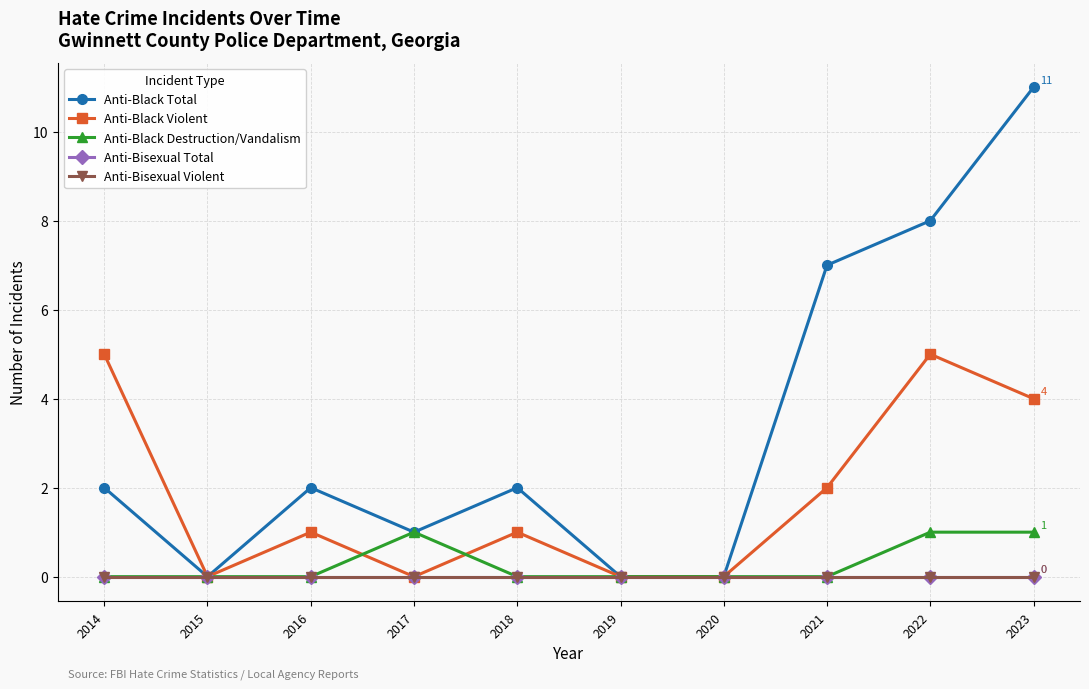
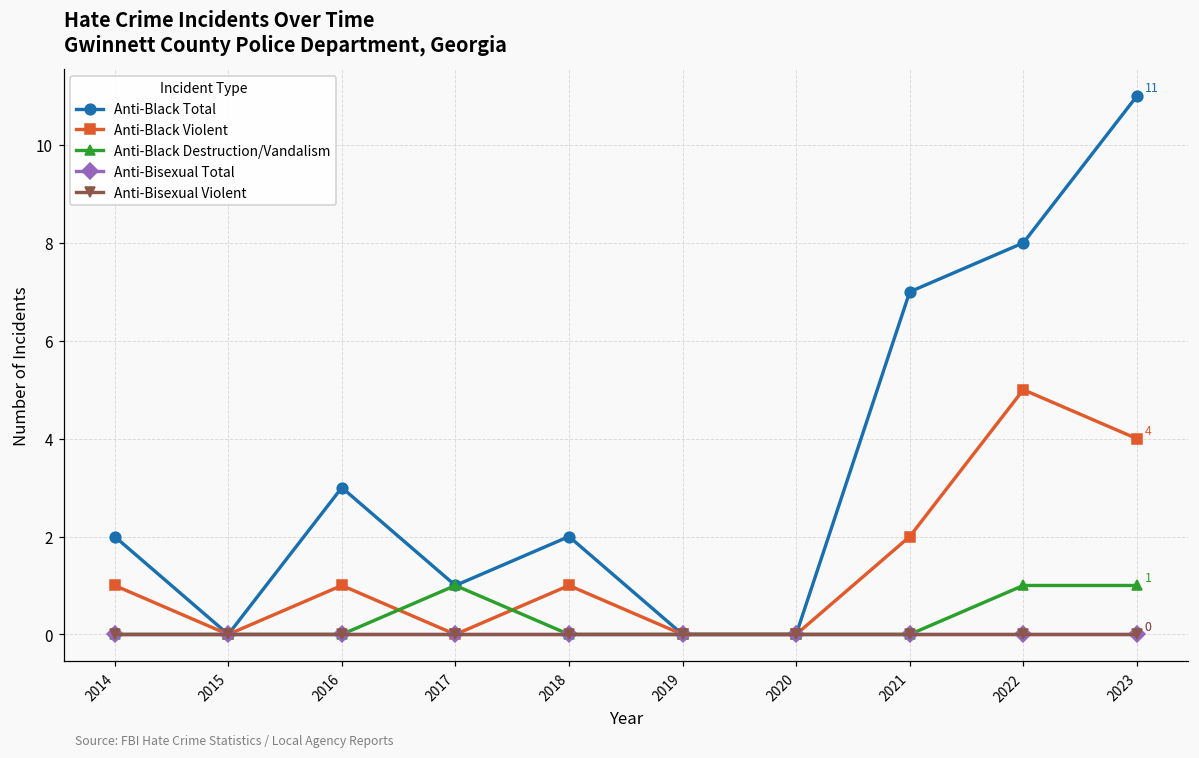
  {
    "Anti-Black Total": {
      "2014": 2,
-     "2016": 2,
+     "2016": 3,
      "2018": 2,
      "2021": 7,
      "2022": 8
    },
    "Anti-Black Violent": {
-     "2014": 5,
+     "2014": 1,
      "2016": 1,
      "2018": 1,
      "2021": 2,
      "2022": 5
    },
    "Anti-Black Destruction/Vandalism": {
      "2023": 1
    },
    "Anti-Bisexual Violent": {
      "2022": 0
    }
  }
